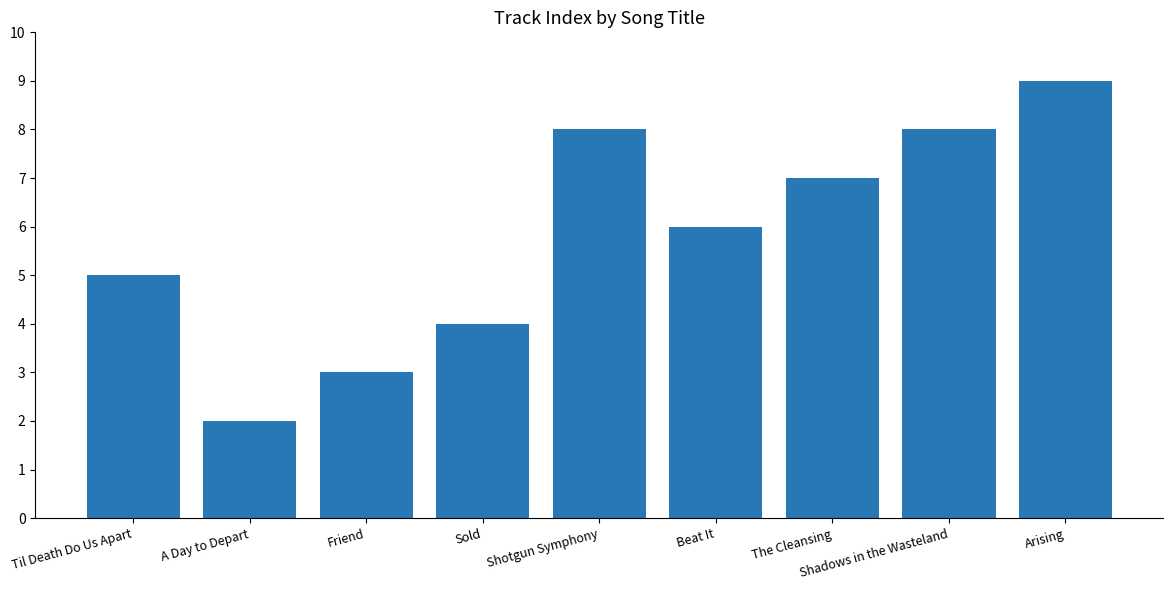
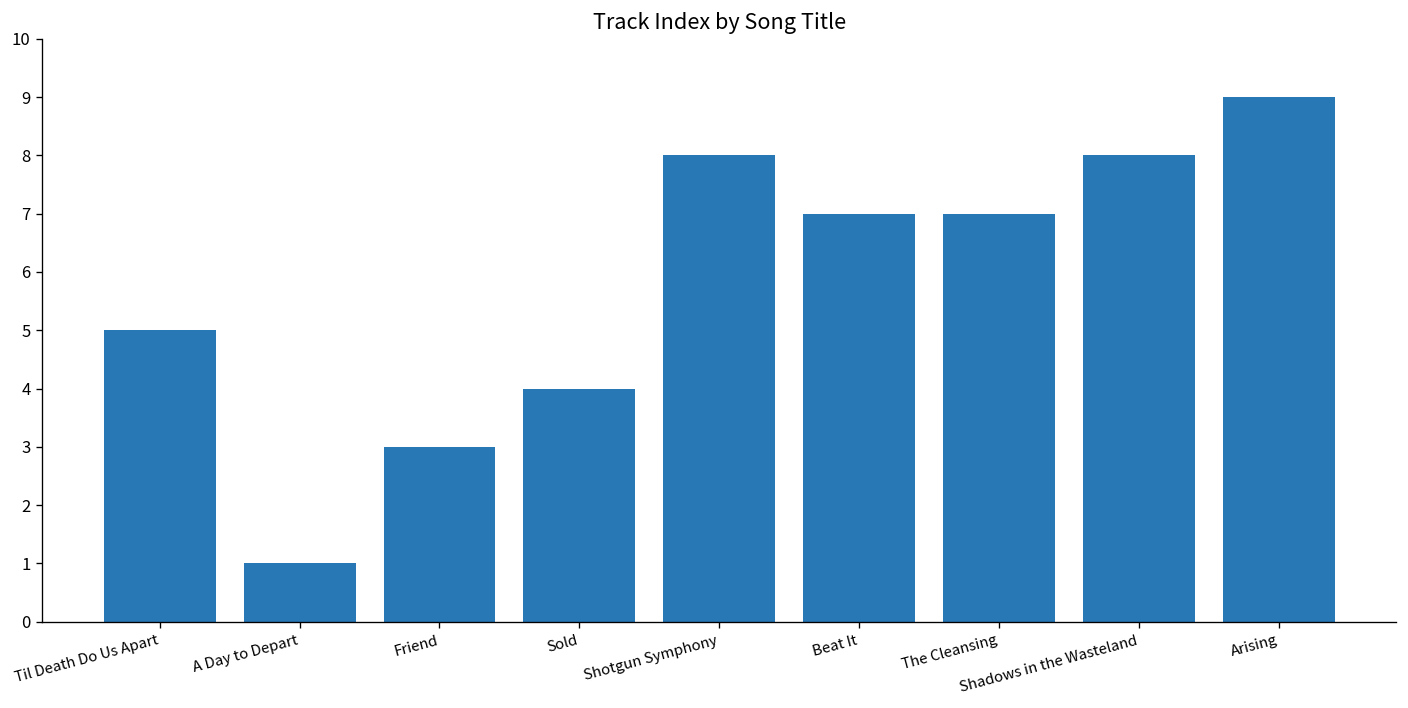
  {
    "Til Death Do Us Apart": 5,
-   "A Day to Depart": 2,
+   "A Day to Depart": 1,
    "Friend": 3,
    "Sold": 4,
    "Shotgun Symphony": 8,
-   "Beat It": 6,
+   "Beat It": 7,
    "The Cleansing": 7,
    "Shadows in the Wasteland": 8,
    "Arising": 9
  }
